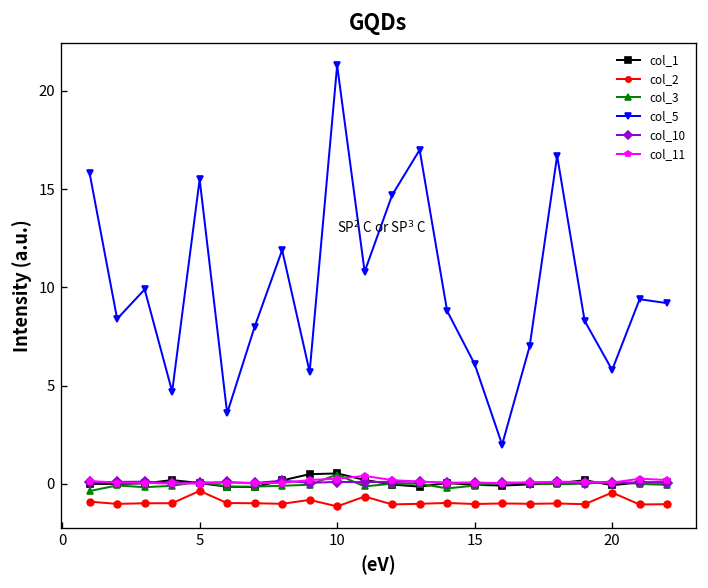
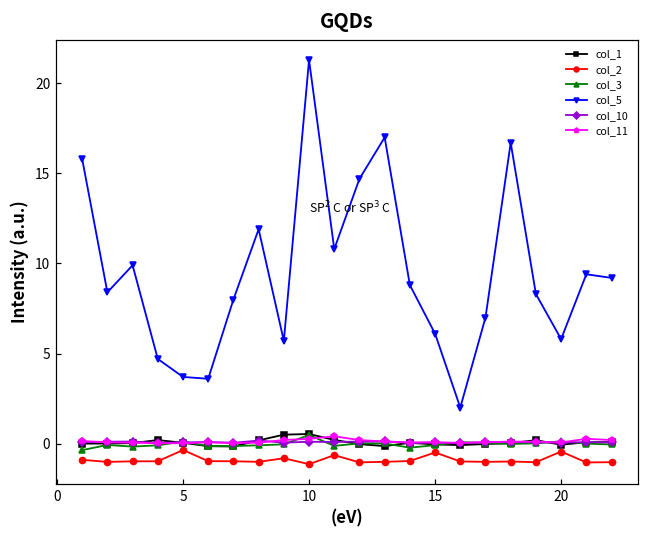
  {
    "col_2": {
      "5": -0.4,
      "10": -1.1,
-     "15": -1.0,
+     "15": -0.5,
      "20": -0.4
    },
    "col_5": {
-     "5": 15.5,
+     "5": 3.7,
      "10": 21.3,
      "15": 6.1,
      "20": 5.8
    },
    "col_10": {
      "10": 0.1
    },
    "col_11": {
      "10": 0.3
    }
  }
